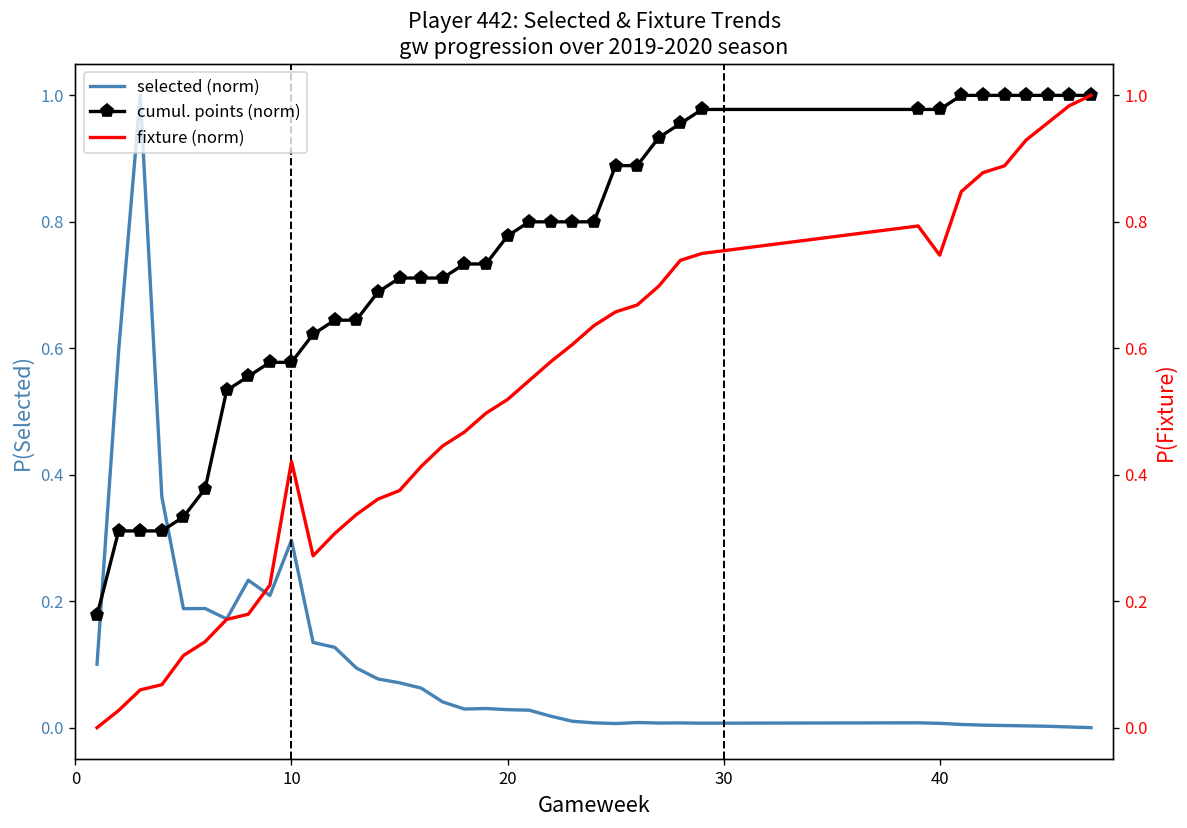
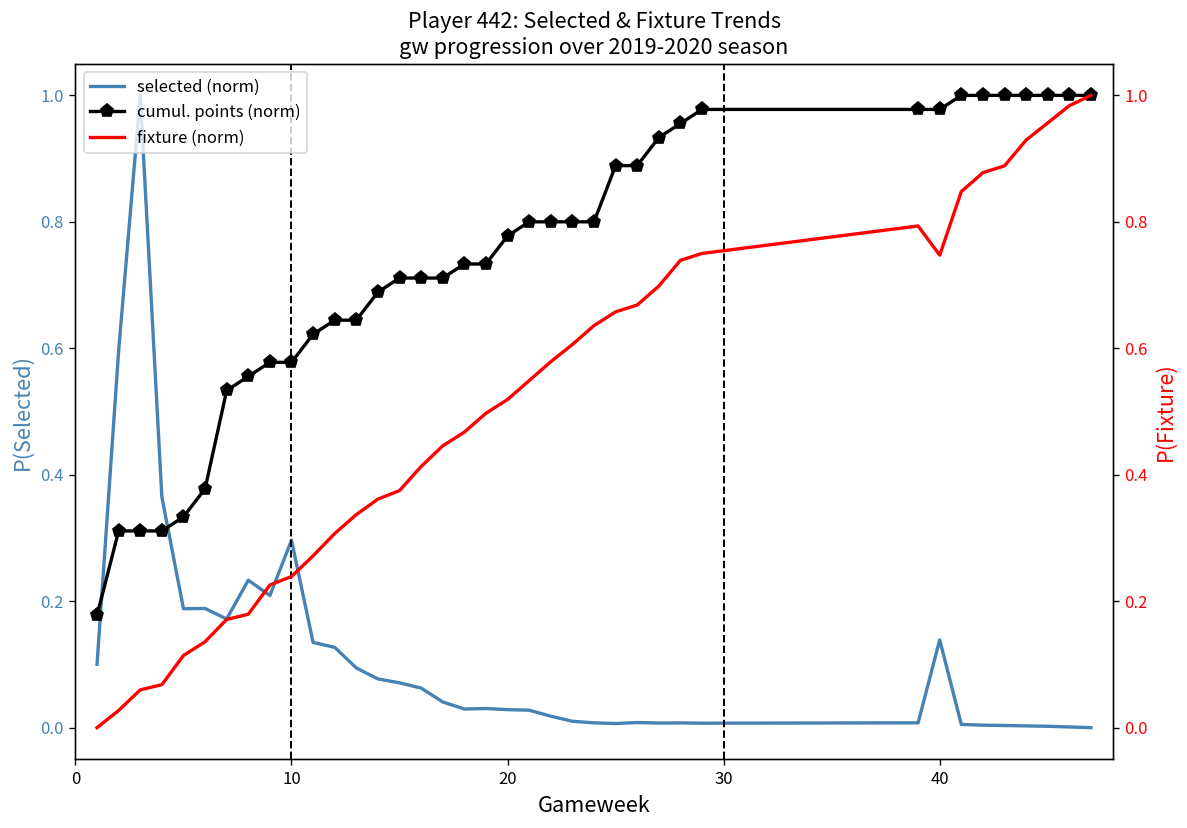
  {
    "selected (norm)": {
      "10": 0.30,
      "20": 0.03,
-     "40": 0.01
+     "40": 0.14
    },
    "cumul. points (norm)": {
      "10": 0.58,
      "20": 0.78,
      "40": 0.98
    },
    "fixture (norm)": {
-     "10": 0.42,
+     "10": 0.24,
      "20": 0.52,
      "40": 0.75
    }
  }
